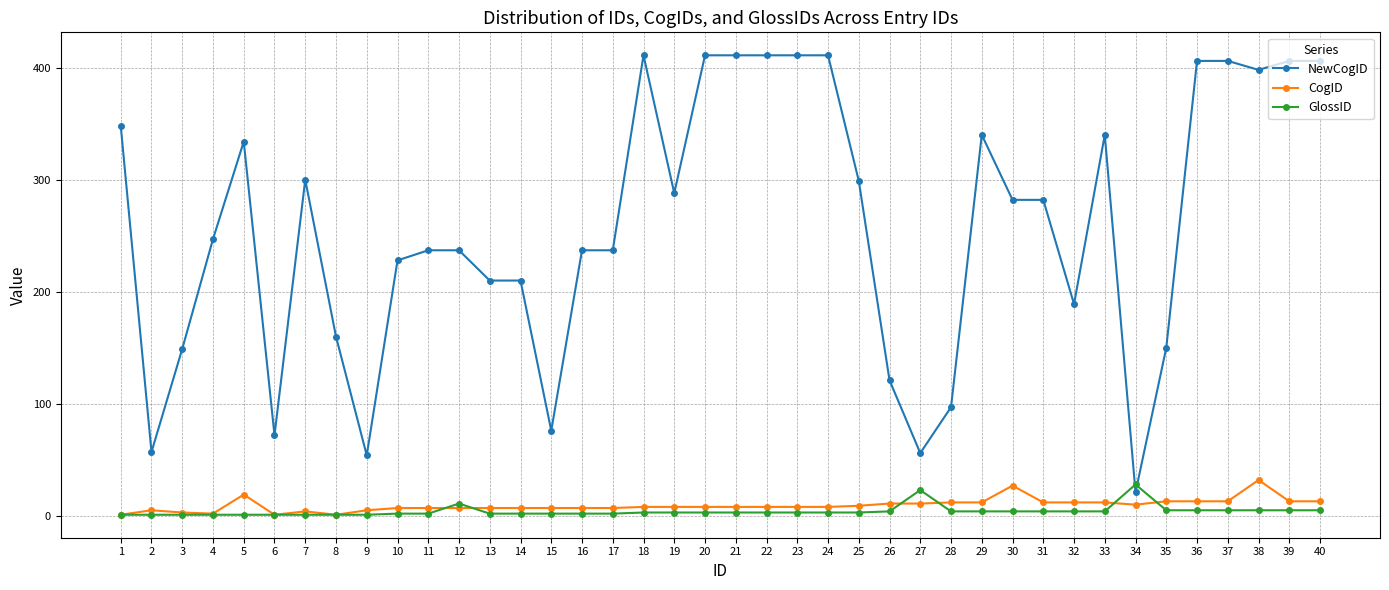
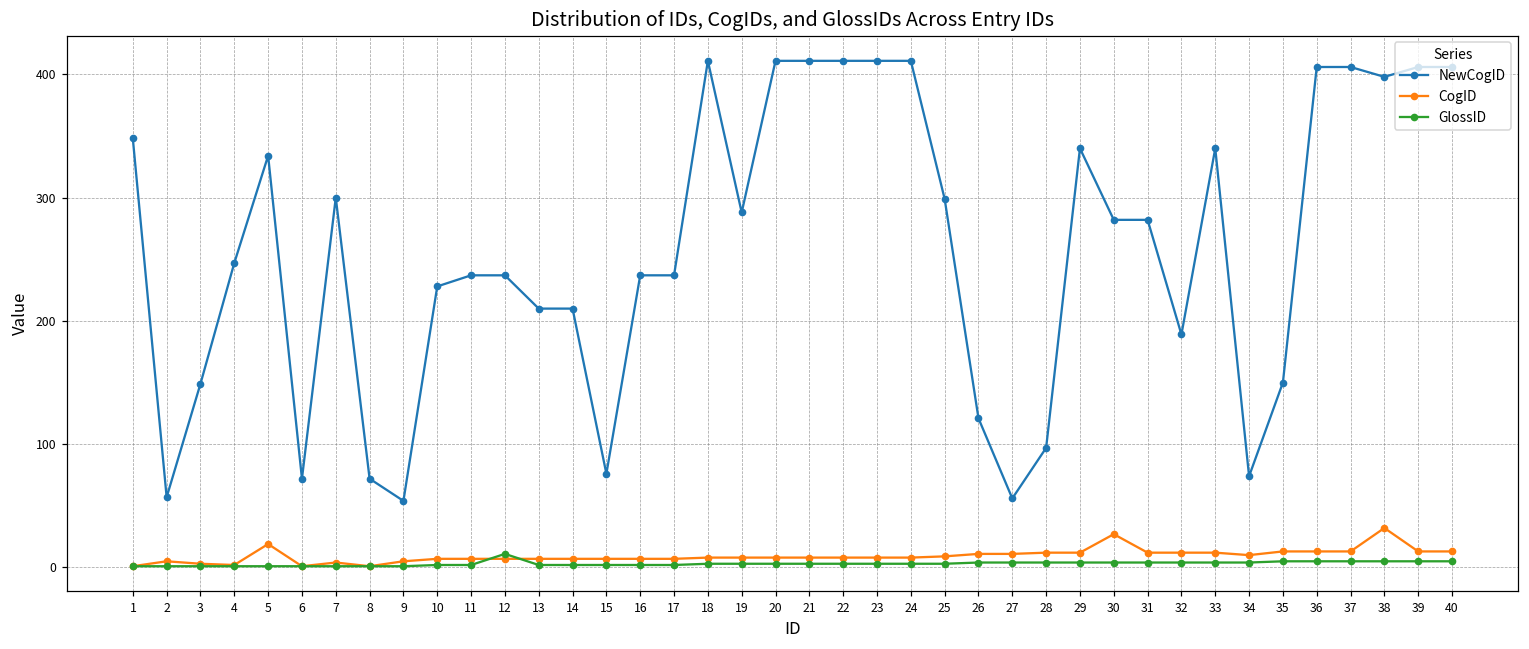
  {
    "NewCogID": {
      "1": 348,
      "2": 57,
      "3": 149,
      "4": 247,
      "5": 334,
      "6": 72,
      "7": 300,
-     "8": 160,
+     "8": 72,
      "9": 54,
      "10": 228,
      "11": 237,
      "12": 237,
      "13": 210,
      "14": 210,
      "15": 76,
      "16": 237,
      "17": 237,
      "18": 411,
      "19": 288,
      "20": 411,
      "21": 411,
      "22": 411,
      "23": 411,
      "24": 411,
      "25": 299,
      "26": 121,
      "27": 56,
      "28": 97,
      "29": 340,
      "30": 282,
      "31": 282,
      "32": 189,
      "33": 340,
-     "34": 21,
+     "34": 74,
      "35": 150,
      "36": 406,
      "37": 406,
      "38": 398
    },
    "CogID": {
      "2": 5,
      "5": 19,
      "7": 4,
      "9": 5,
      "10": 7,
      "11": 7,
      "12": 7,
      "13": 7,
      "14": 7,
      "15": 7,
      "16": 7,
      "17": 7,
      "18": 8,
      "19": 8,
      "20": 8,
      "21": 8,
      "22": 8,
      "23": 8,
      "24": 8,
      "25": 9,
      "26": 11,
      "27": 11,
      "28": 12,
      "29": 12,
      "30": 27,
      "31": 12,
      "32": 12,
      "33": 12,
      "34": 10,
      "35": 13,
      "36": 13,
      "37": 13,
      "38": 32,
      "39": 13,
      "40": 13
    },
    "GlossID": {
      "2": 1,
      "5": 1,
      "7": 1,
      "9": 1,
      "10": 2,
      "11": 2,
      "12": 11,
      "13": 2,
      "14": 2,
      "15": 2,
      "16": 2,
      "17": 2,
      "18": 3,
      "19": 3,
      "20": 3,
      "21": 3,
      "22": 3,
      "23": 3,
      "24": 3,
      "25": 3,
      "26": 4,
-     "27": 23,
+     "27": 4,
      "28": 4,
      "29": 4,
      "30": 4,
      "31": 4,
      "32": 4,
      "33": 4,
-     "34": 28,
+     "34": 4,
      "35": 5,
      "36": 5,
      "37": 5,
      "38": 5,
      "39": 5,
      "40": 5
    }
  }
